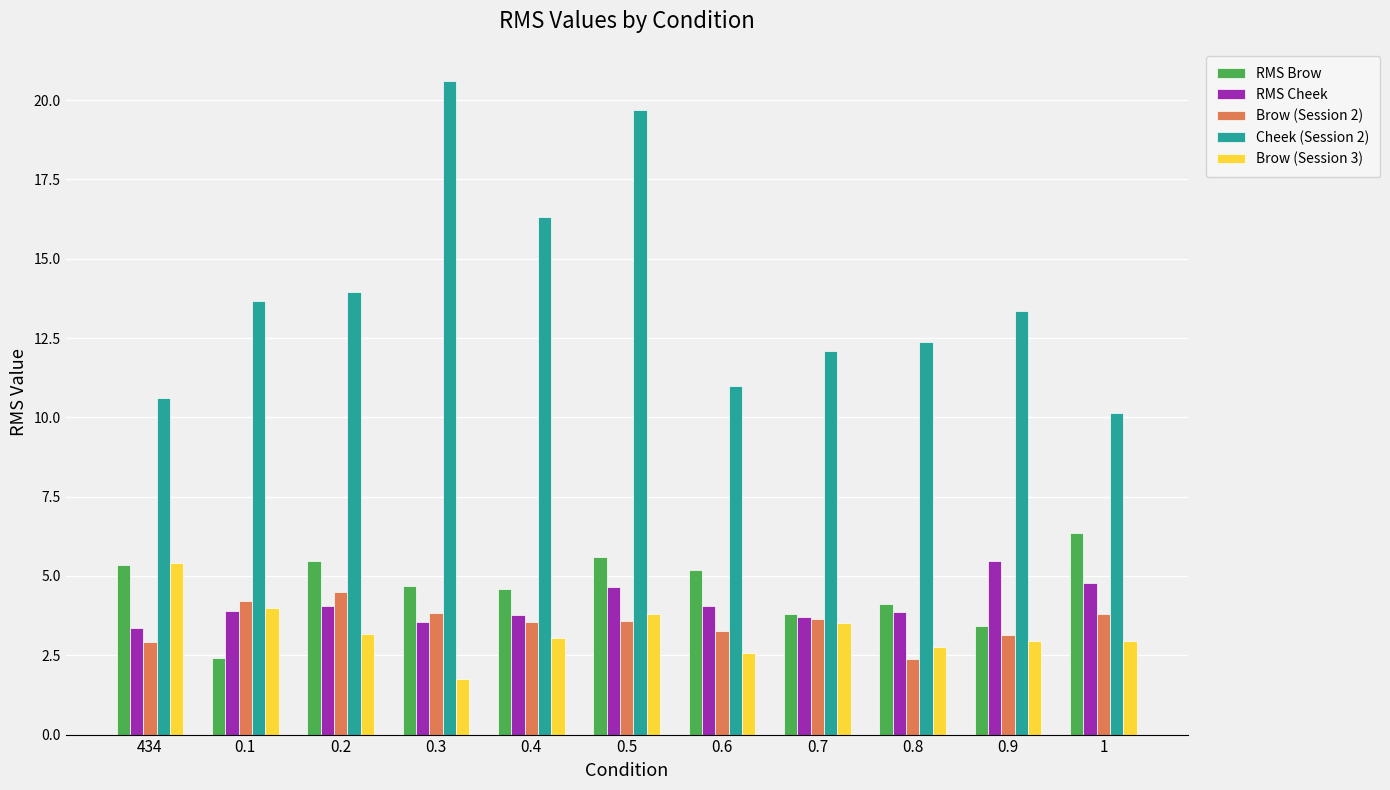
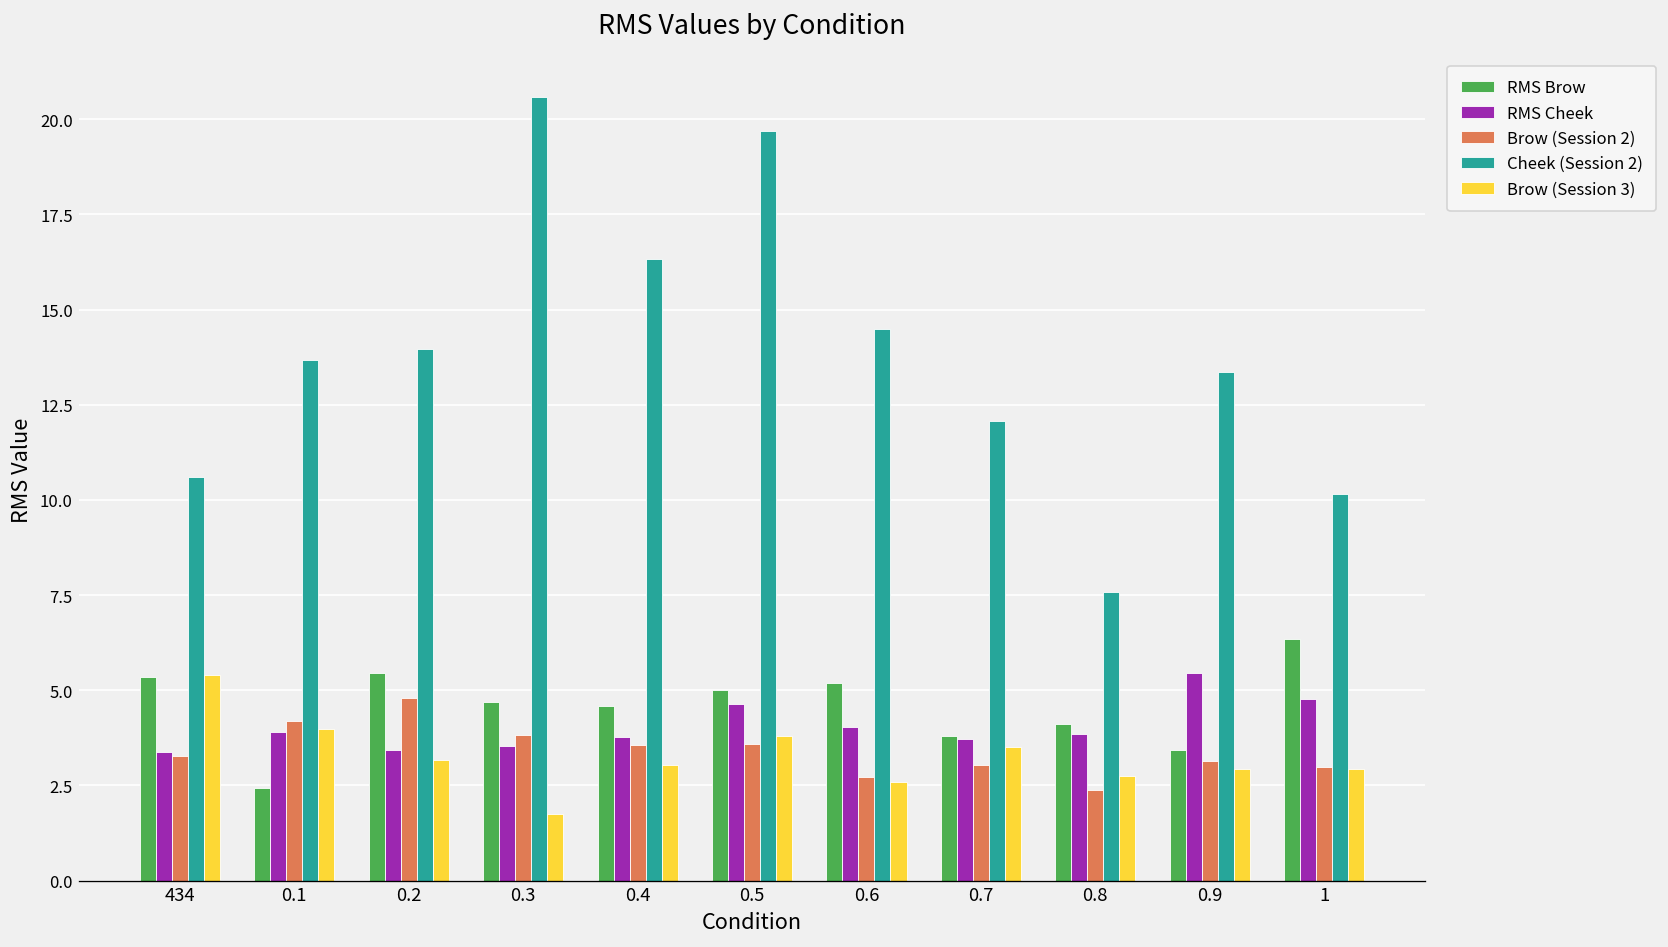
  {
    "RMS Brow": {
      "434": 5.3,
      "0.1": 2.4,
      "0.2": 5.5,
      "0.3": 4.7,
      "0.4": 4.6,
-     "0.5": 5.6,
+     "0.5": 5.0,
      "0.6": 5.2,
      "0.7": 3.8,
      "0.8": 4.1,
      "0.9": 3.4,
      "1": 6.4
    },
    "RMS Cheek": {
      "434": 3.4,
      "0.1": 3.9,
-     "0.2": 4.1,
+     "0.2": 3.4,
      "0.3": 3.5,
      "0.4": 3.8,
      "0.5": 4.6,
      "0.6": 4.0,
      "0.7": 3.7,
      "0.8": 3.9,
      "0.9": 5.5,
      "1": 4.8
    },
    "Brow (Session 2)": {
-     "434": 2.9,
+     "434": 3.3,
      "0.1": 4.2,
-     "0.2": 4.5,
+     "0.2": 4.8,
      "0.3": 3.8,
      "0.4": 3.5,
      "0.5": 3.6,
-     "0.6": 3.3,
-     "0.7": 3.6,
+     "0.6": 2.7,
+     "0.7": 3.0,
      "0.8": 2.4,
      "0.9": 3.1,
-     "1": 3.8
+     "1": 3.0
    },
    "Cheek (Session 2)": {
      "434": 10.6,
      "0.1": 13.7,
      "0.2": 14.0,
      "0.3": 20.6,
      "0.4": 16.3,
      "0.5": 19.7,
-     "0.6": 11.0,
+     "0.6": 14.5,
      "0.7": 12.1,
-     "0.8": 12.4,
+     "0.8": 7.6,
      "0.9": 13.3,
      "1": 10.1
    },
    "Brow (Session 3)": {
      "434": 5.4,
      "0.1": 4.0,
      "0.2": 3.2,
      "0.3": 1.8,
      "0.4": 3.0,
      "0.5": 3.8,
      "0.6": 2.6,
      "0.7": 3.5,
      "0.8": 2.7,
      "0.9": 2.9,
      "1": 2.9
    }
  }
